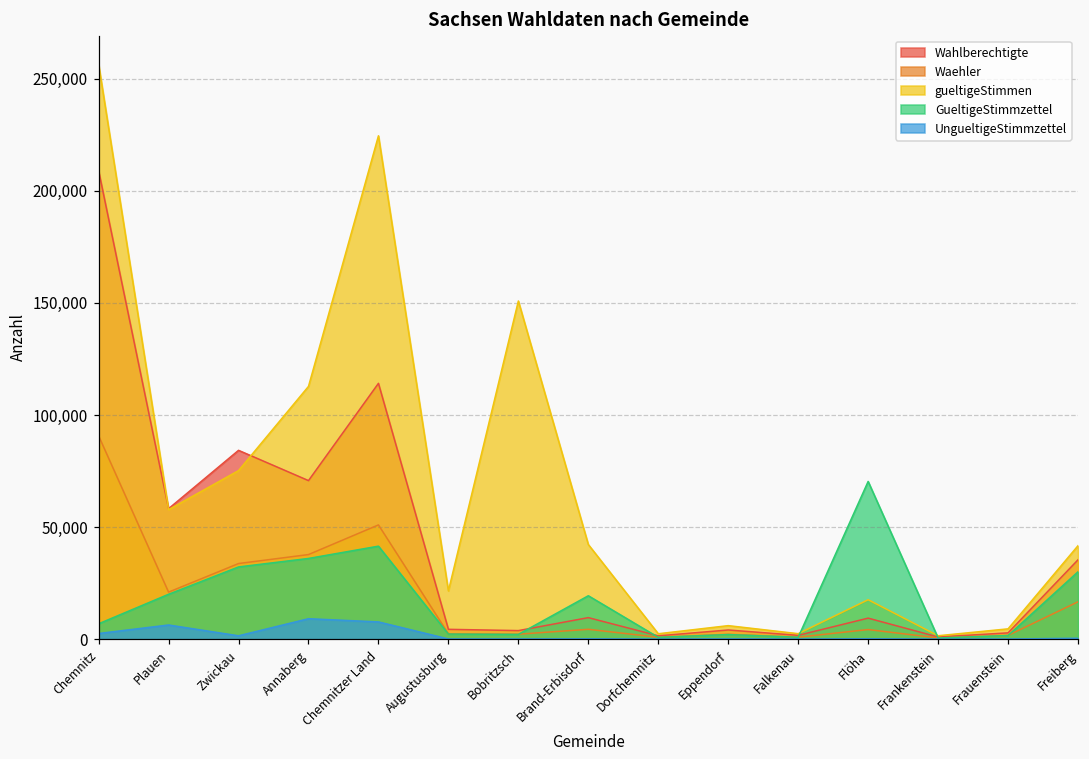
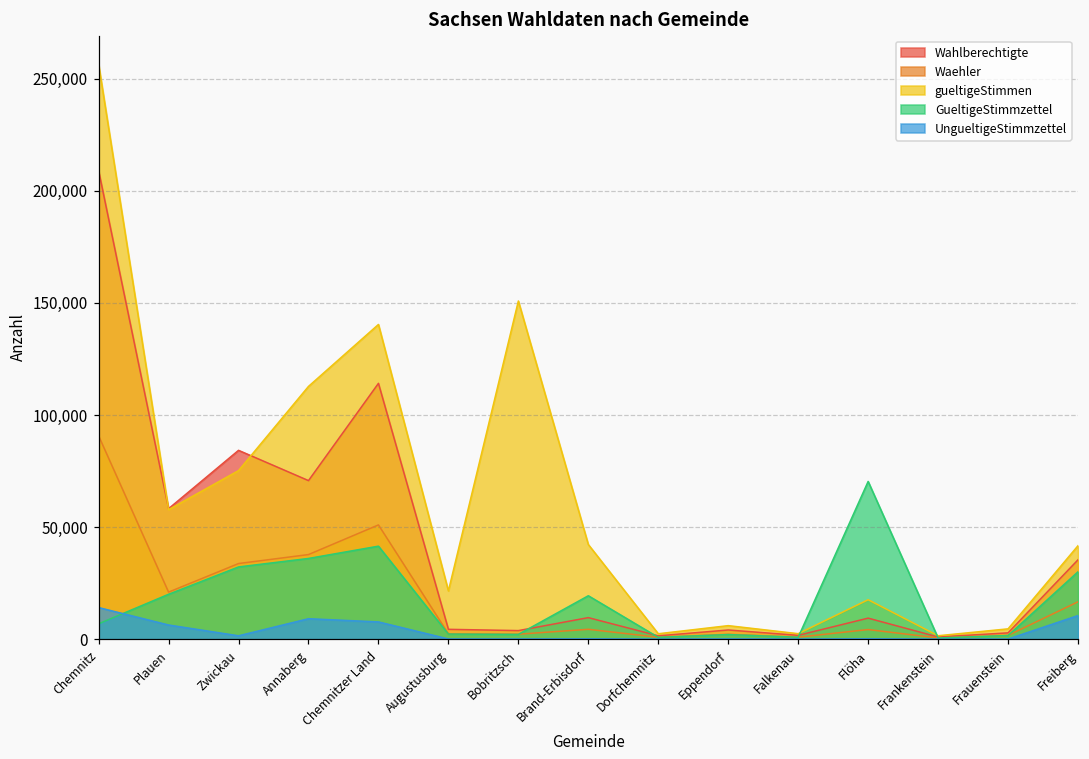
  {
    "gueltigeStimmen": {
      "Chemnitz": "256,000",
      "Zwickau": "75,000",
      "Annaberg": "113,000",
-     "Chemnitzer Land": "225,000",
+     "Chemnitzer Land": "140,000",
      "Augustusburg": "22,000",
      "Bobritzsch": "151,000",
      "Brand-Erbisdorf": "42,000",
      "Eppendorf": "6,000",
      "Flöha": "18,000",
      "Frauenstein": "5,000",
      "Freiberg": "42,000"
    },
    "GueltigeStimmzettel": {
      "Chemnitz": "7,000",
      "Zwickau": "32,000",
      "Annaberg": "36,000",
      "Chemnitzer Land": "41,000",
      "Brand-Erbisdorf": "19,000",
      "Flöha": "70,000",
      "Freiberg": "30,000"
    },
    "UngueltigeStimmzettel": {
-     "Chemnitz": "3,000",
+     "Chemnitz": "14,000",
      "Plauen": "6,000",
      "Zwickau": "2,000",
      "Annaberg": "9,000",
      "Chemnitzer Land": "8,000",
      "Augustusburg": "0",
      "Bobritzsch": "0",
      "Brand-Erbisdorf": "0",
      "Eppendorf": "0",
      "Flöha": "0",
      "Frauenstein": "0",
-     "Freiberg": "0"
+     "Freiberg": "11,000"
    }
  }
